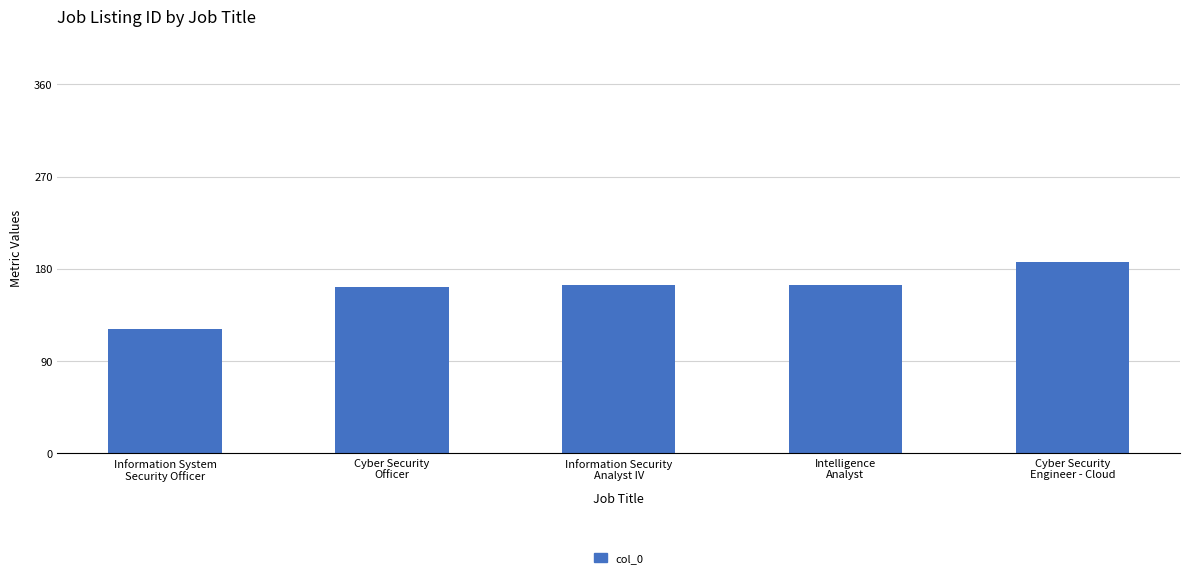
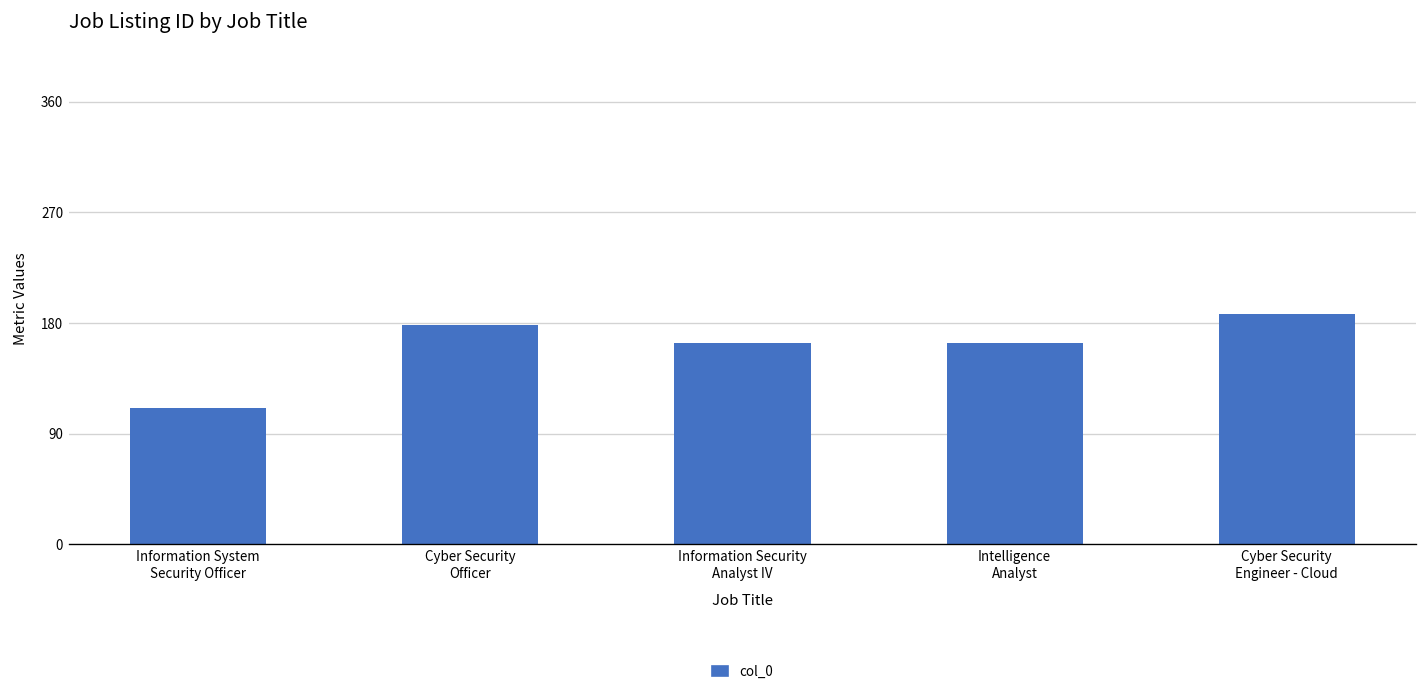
  {
-   "Information System Security Officer": 121,
-   "Cyber Security Officer": 162,
+   "Information System Security Officer": 111,
+   "Cyber Security Officer": 178,
    "Information Security Analyst IV": 164,
    "Intelligence Analyst": 164,
    "Cyber Security Engineer - Cloud": 187
  }
